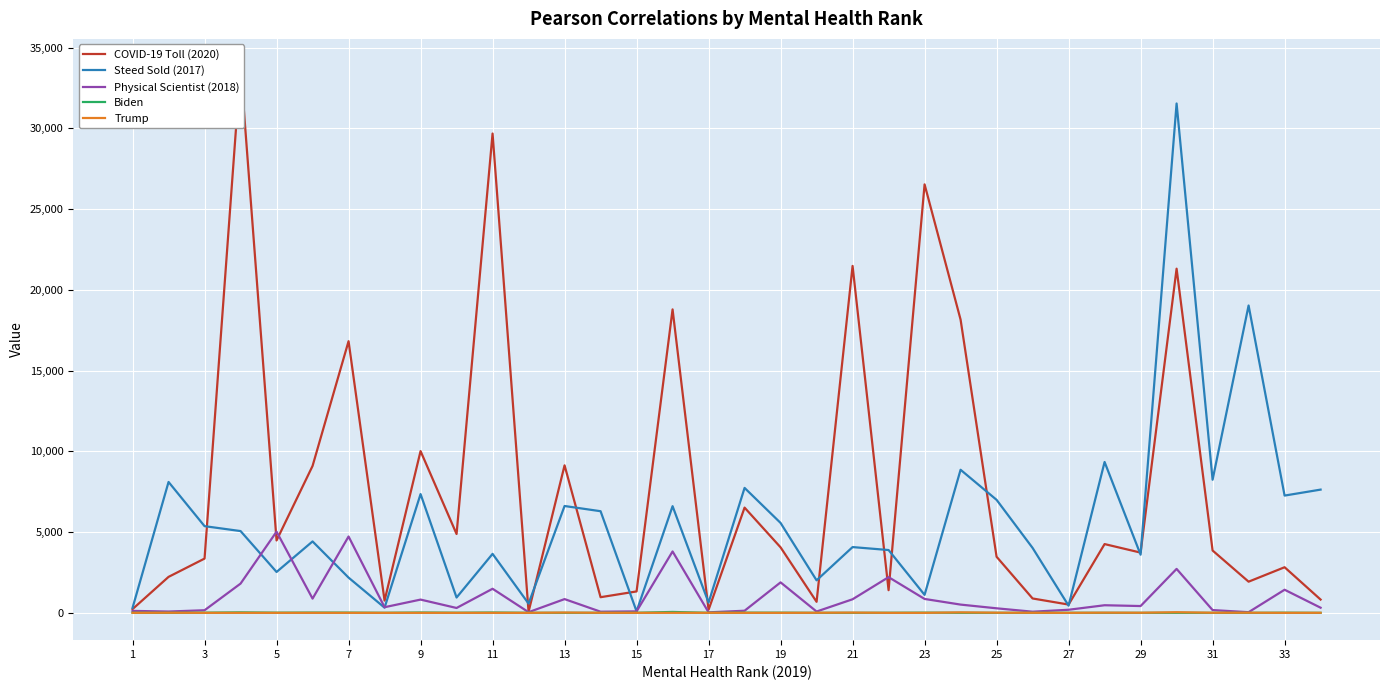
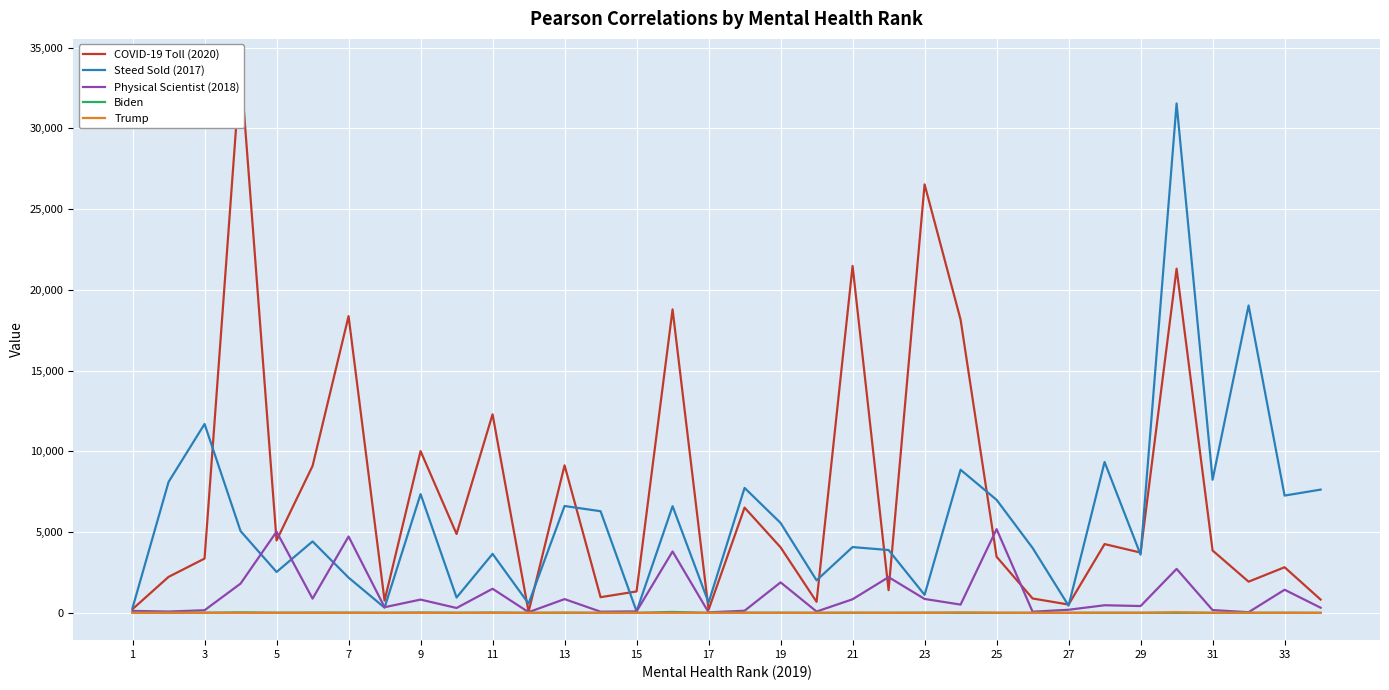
  {
    "COVID-19 Toll (2020)": {
      "3": "3,400",
      "5": "4,500",
-     "7": "16,800",
+     "7": "18,400",
      "9": "10,000",
-     "11": "29,700",
+     "11": "12,300",
      "13": "9,100",
      "15": "1,300",
      "19": "4,100",
      "21": "21,500",
      "23": "26,500",
      "25": "3,500",
      "31": "3,900",
      "33": "2,800"
    },
    "Steed Sold (2017)": {
-     "3": "5,400",
+     "3": "11,700",
      "5": "2,500",
      "7": "2,200",
      "9": "7,400",
      "11": "3,700",
      "13": "6,600",
      "17": "600",
      "19": "5,600",
      "21": "4,100",
      "23": "1,100",
      "25": "7,000",
      "31": "8,200",
      "33": "7,300"
    },
    "Physical Scientist (2018)": {
      "5": "5,000",
      "7": "4,700",
      "9": "800",
      "11": "1,500",
      "13": "900",
      "19": "1,900",
      "21": "800",
      "23": "900",
-     "25": "300",
+     "25": "5,200",
      "27": "200",
      "29": "400",
      "31": "200",
      "33": "1,400"
    }
  }
